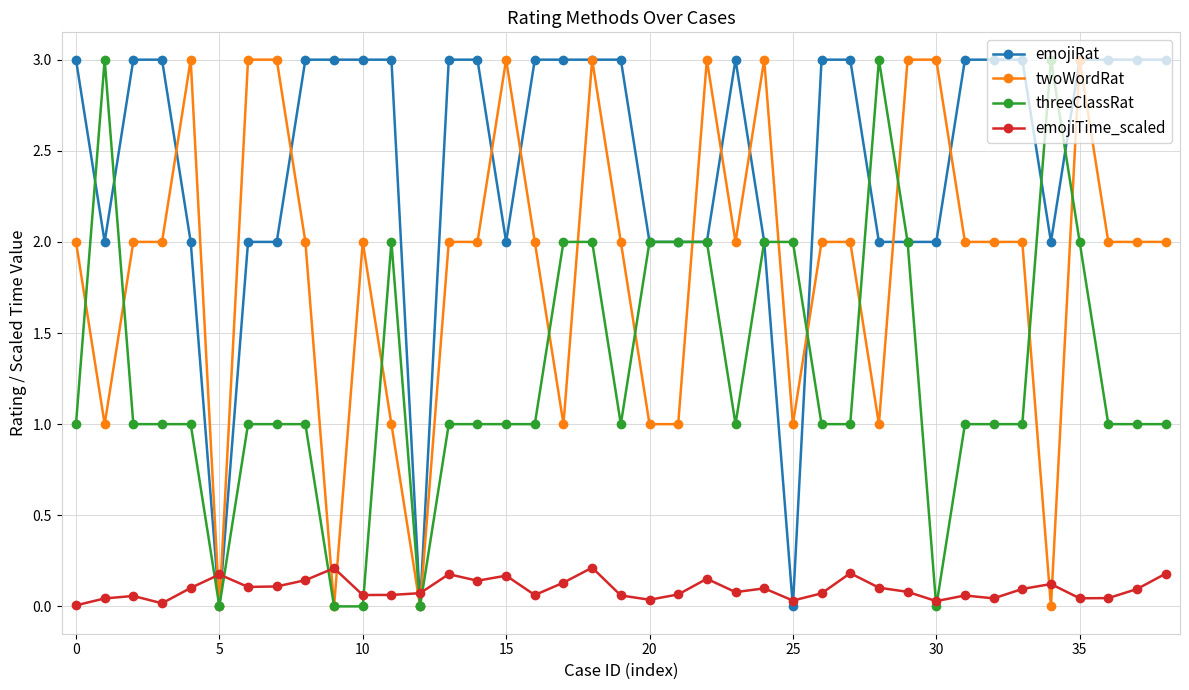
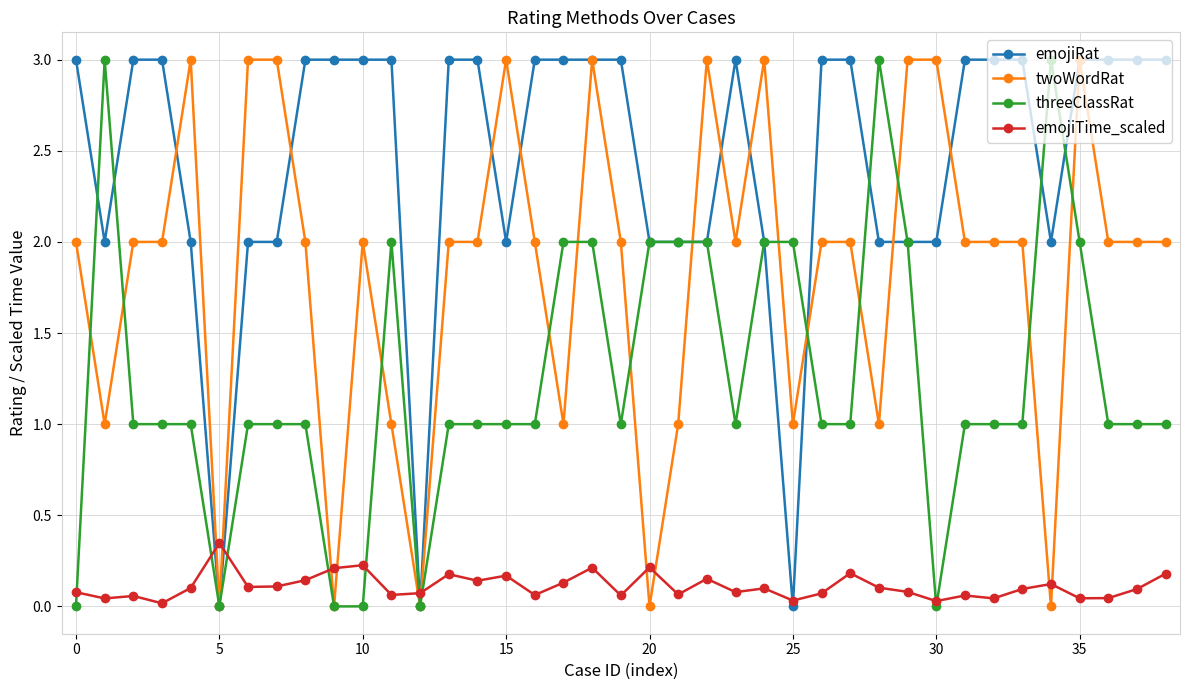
  {
    "emojiRat": {
      "0": 3.00,
      "10": 3.00,
      "15": 2.00,
      "25": 0.00,
      "30": 2.00
    },
    "twoWordRat": {
      "0": 2,
      "10": 2,
      "15": 3,
-     "20": 1,
+     "20": 0,
      "25": 1,
      "30": 3
    },
    "threeClassRat": {
-     "0": 1,
+     "0": 0,
      "10": 0,
      "15": 1,
      "25": 2,
      "30": 0,
      "35": 2
    },
    "emojiTime_scaled": {
-     "0": 0.01,
-     "5": 0.18,
-     "10": 0.06,
+     "0": 0.08,
+     "5": 0.35,
+     "10": 0.23,
      "15": 0.17,
-     "20": 0.04,
+     "20": 0.21,
      "25": 0.03,
      "30": 0.03,
      "35": 0.04
    }
  }
